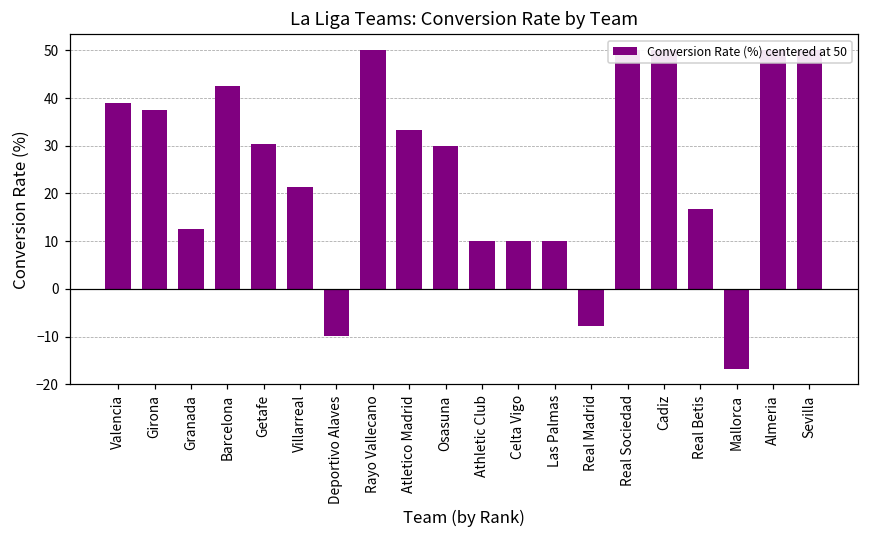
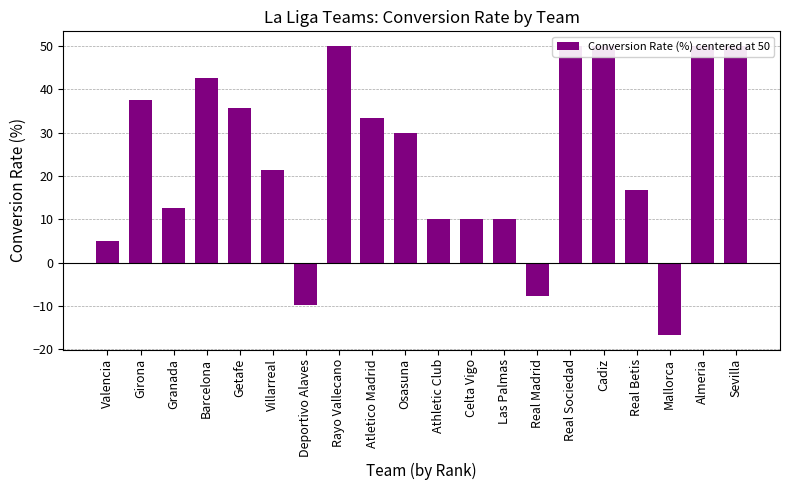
  {
-   "Valencia": 39,
+   "Valencia": 5,
    "Girona": 38,
    "Granada": 13,
    "Barcelona": 43,
-   "Getafe": 30,
+   "Getafe": 36,
    "Villarreal": 21,
    "Deportivo Alaves": -10,
    "Rayo Vallecano": 50,
    "Atletico Madrid": 33,
    "Osasuna": 30,
    "Athletic Club": 10,
    "Celta Vigo": 10,
    "Las Palmas": 10,
    "Real Madrid": -8,
    "Real Betis": 17,
    "Mallorca": -17
  }
